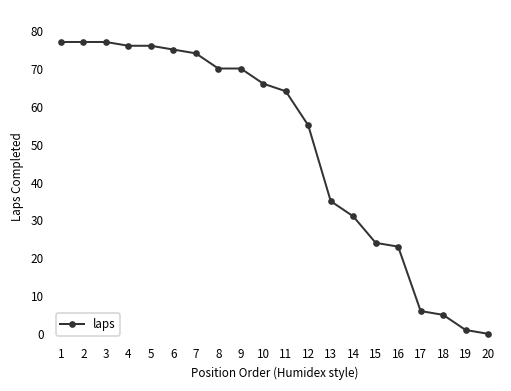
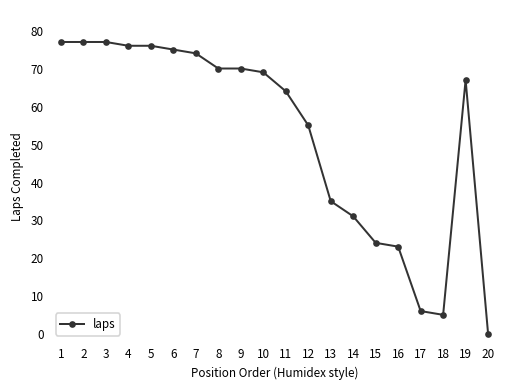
  {
    "1": 77,
    "2": 77,
    "3": 77,
    "4": 76,
    "5": 76,
    "6": 75,
    "7": 74,
    "8": 70,
    "9": 70,
-   "10": 66,
+   "10": 69,
    "11": 64,
    "12": 55,
    "13": 35,
    "14": 31,
    "15": 24,
    "16": 23,
    "17": 6,
    "18": 5,
-   "19": 1,
+   "19": 67,
    "20": 0
  }
